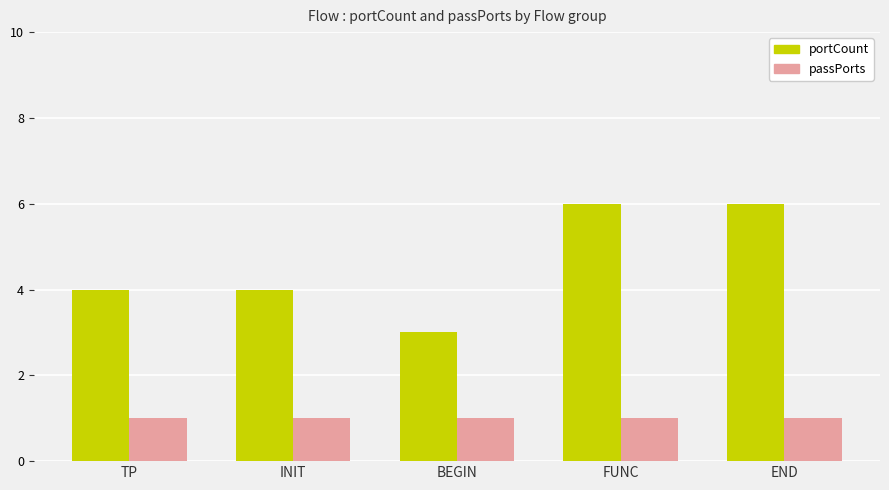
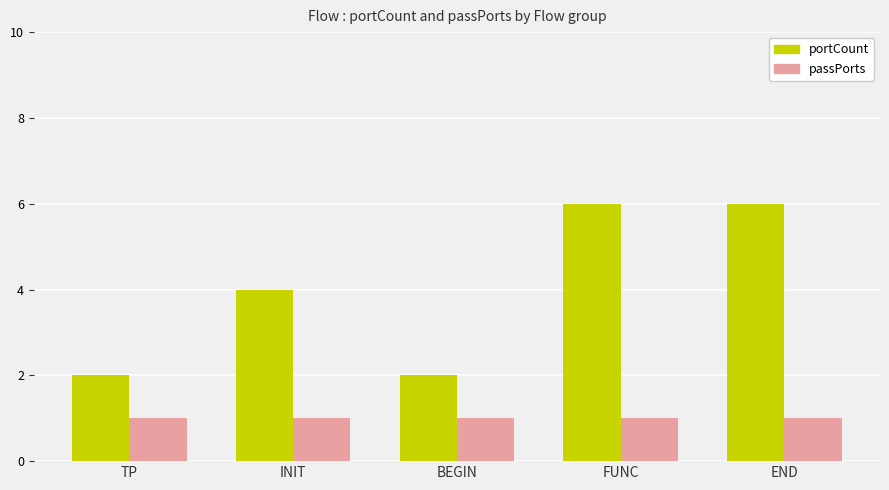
  {
    "portCount": {
-     "TP": 4,
+     "TP": 2,
      "INIT": 4,
-     "BEGIN": 3,
+     "BEGIN": 2,
      "FUNC": 6,
      "END": 6
    },
    "passPorts": {
      "TP": 1,
      "INIT": 1,
      "BEGIN": 1,
      "FUNC": 1,
      "END": 1
    }
  }
